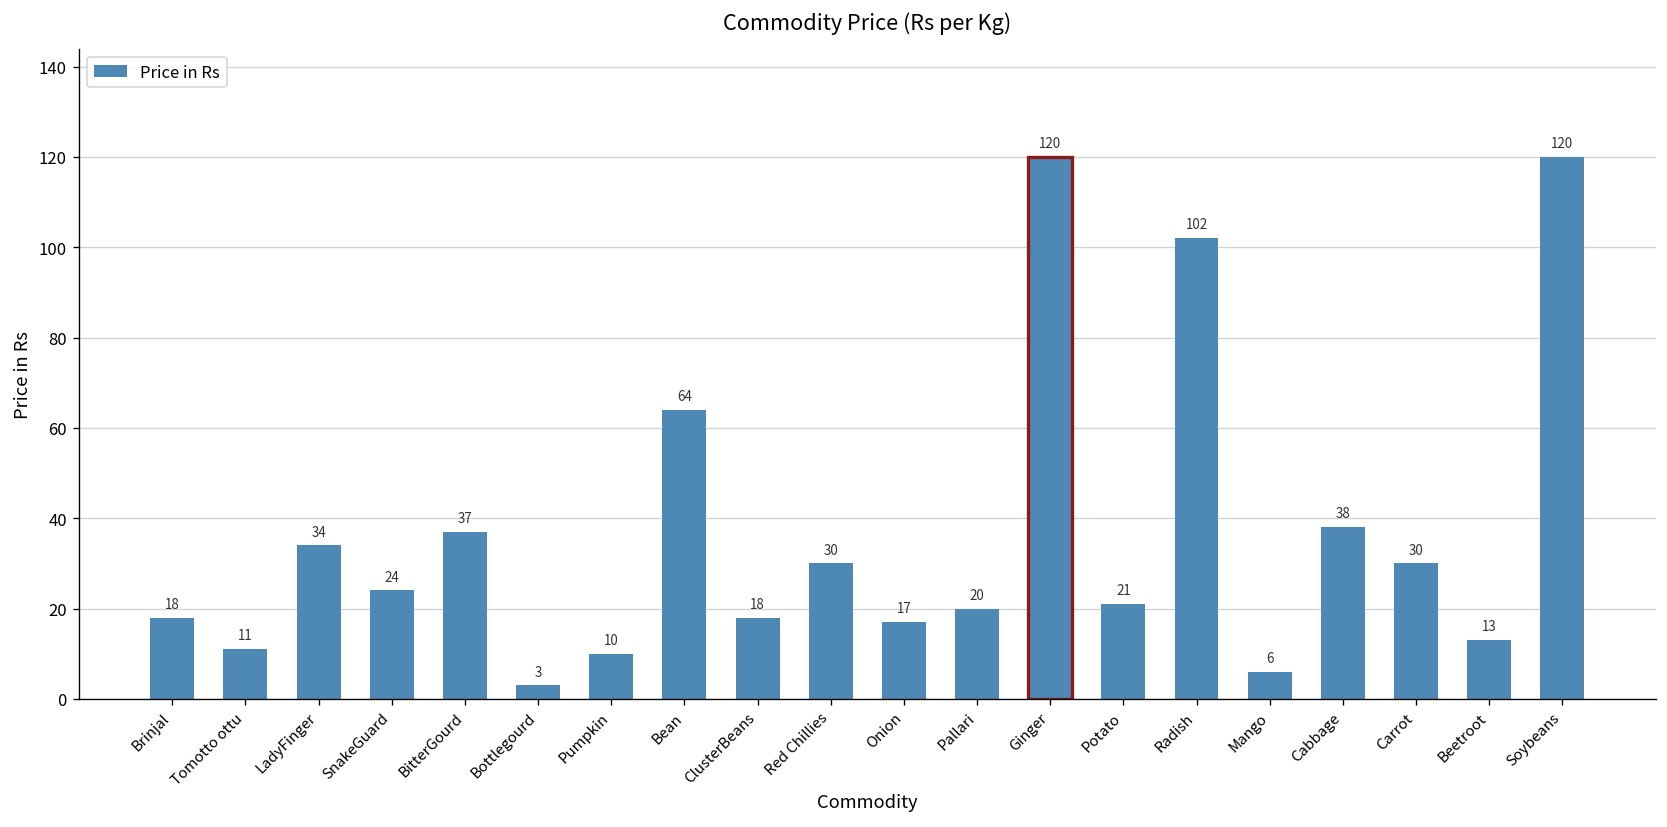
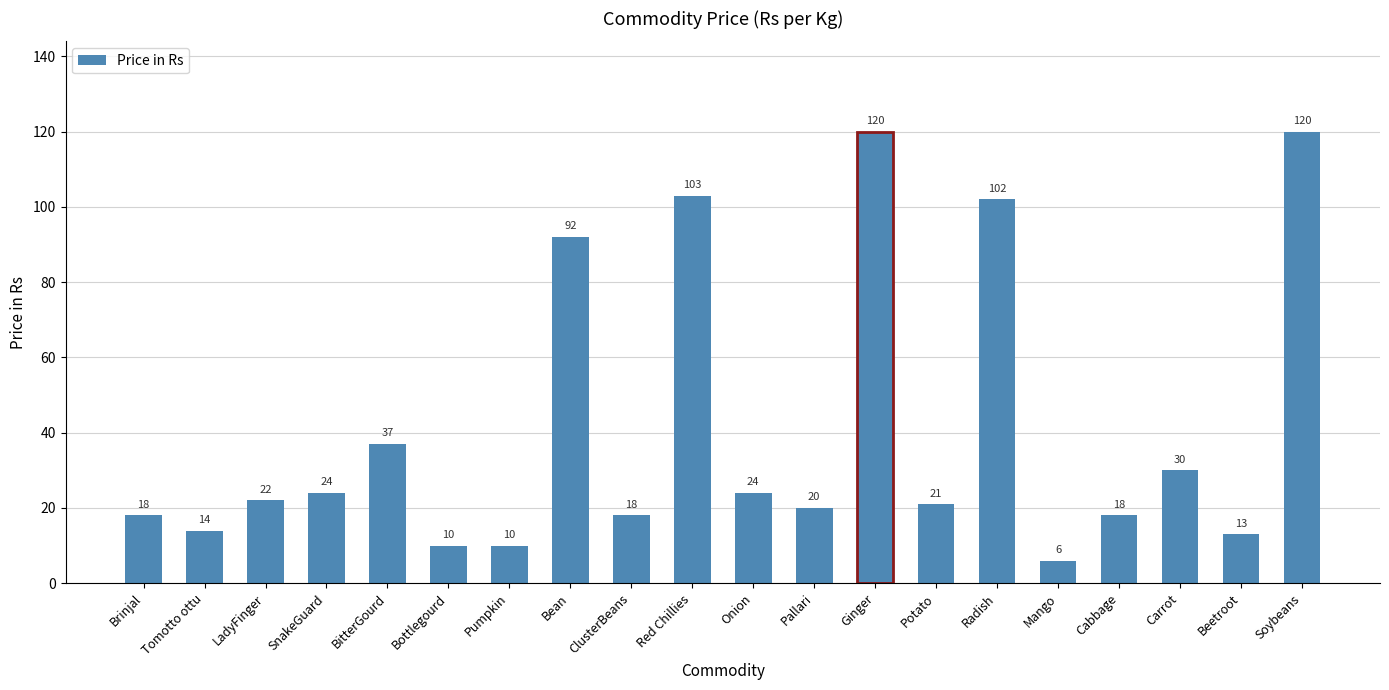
  {
    "Brinjal": 18,
-   "Tomotto ottu": 11,
-   "LadyFinger": 34,
+   "Tomotto ottu": 14,
+   "LadyFinger": 22,
    "SnakeGuard": 24,
    "BitterGourd": 37,
-   "Bottlegourd": 3,
+   "Bottlegourd": 10,
    "Pumpkin": 10,
-   "Bean": 64,
+   "Bean": 92,
    "ClusterBeans": 18,
-   "Red Chillies": 30,
-   "Onion": 17,
+   "Red Chillies": 103,
+   "Onion": 24,
    "Pallari": 20,
    "Ginger": 120,
    "Potato": 21,
    "Radish": 102,
    "Mango": 6,
-   "Cabbage": 38,
+   "Cabbage": 18,
    "Carrot": 30,
    "Beetroot": 13,
    "Soybeans": 120
  }
